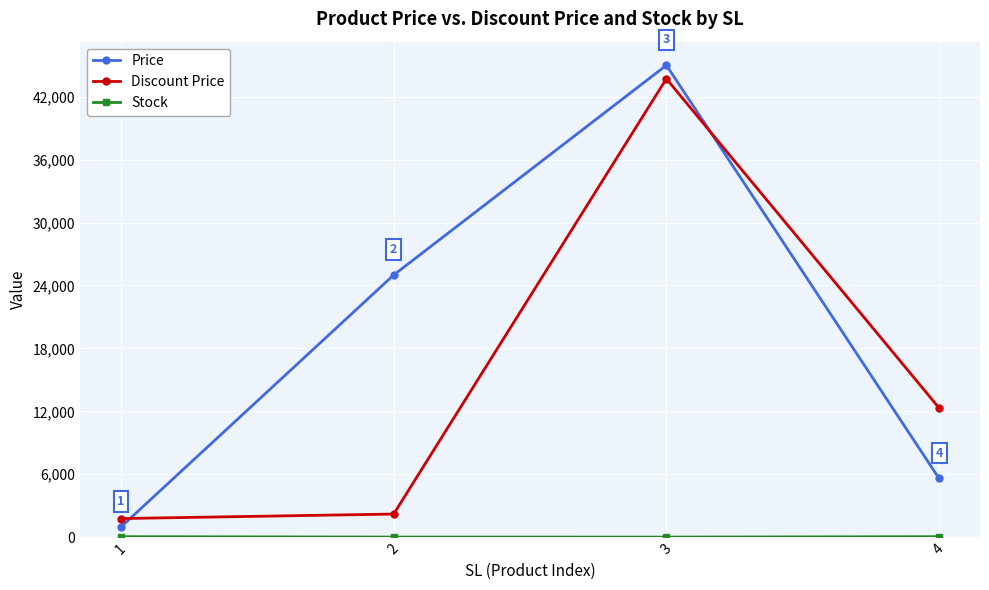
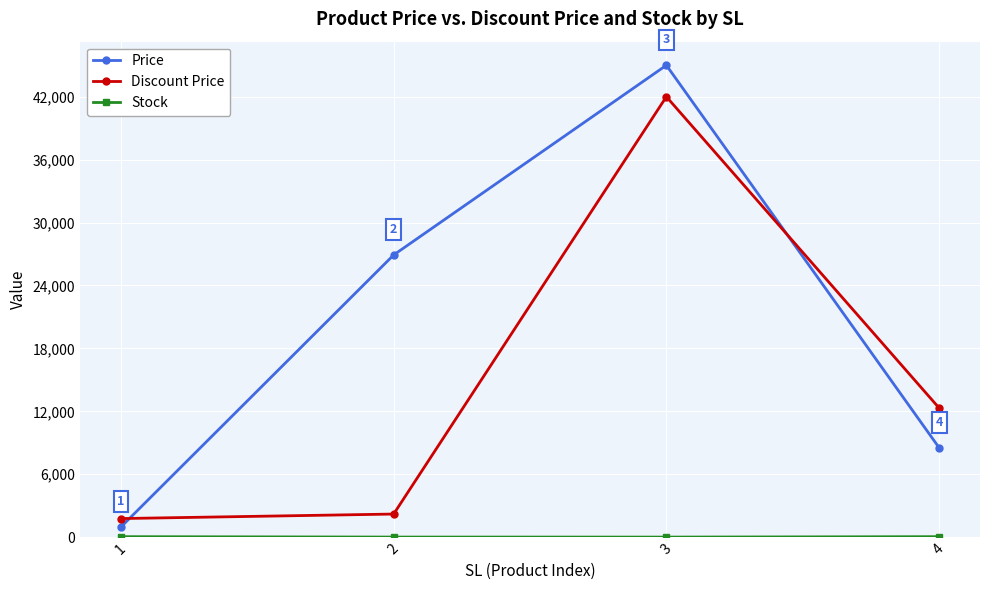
  {
    "Price": {
      "1": "1,000",
-     "2": "25,000",
-     "4": "5,600"
+     "2": "26,900",
+     "4": "8,500"
    },
    "Discount Price": {
      "2": "2,200",
-     "3": "43,700",
+     "3": "42,000",
      "4": "12,300"
    },
    "Stock": {
      "1": "100",
      "2": "0",
      "3": "0",
      "4": "100"
    }
  }
